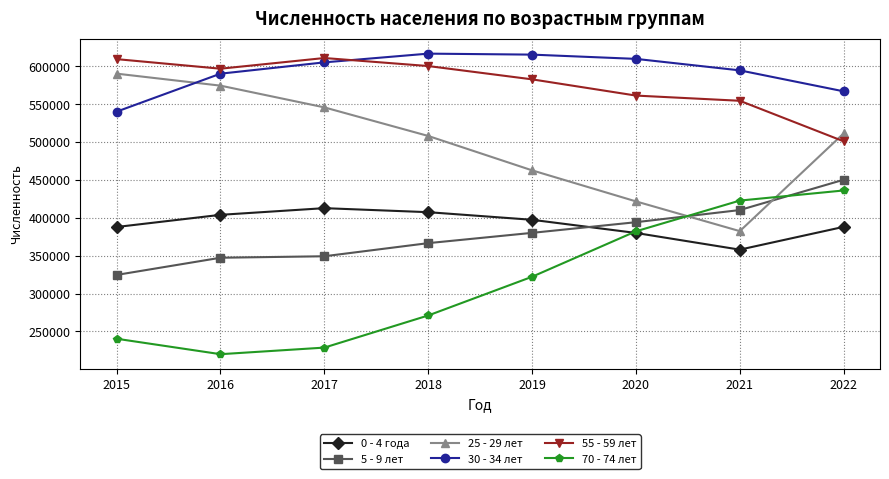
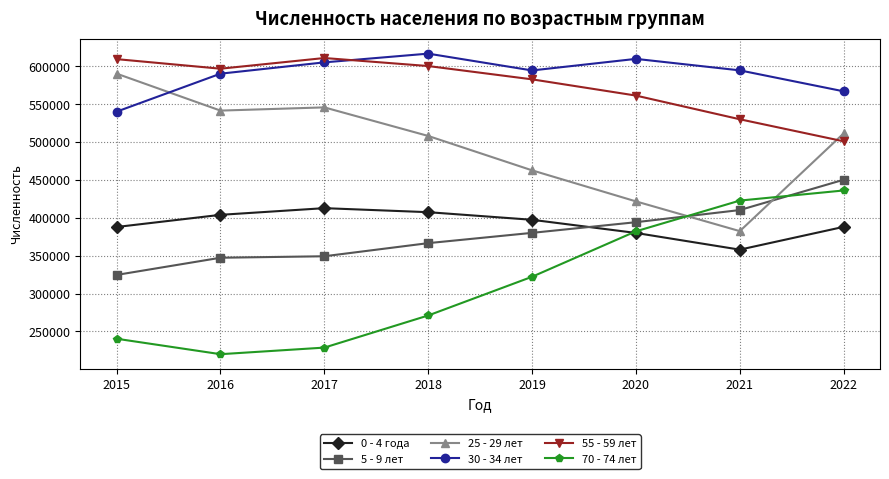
  {
    "0 - 4 года": {
      "2015": 390000,
      "2016": 400000,
      "2017": 410000,
      "2018": 410000,
      "2019": 400000,
      "2021": 360000,
      "2022": 390000
    },
    "5 - 9 лет": {
      "2015": 320000,
      "2016": 350000,
      "2017": 350000,
      "2018": 370000,
      "2019": 380000,
      "2020": 390000,
      "2021": 410000,
      "2022": 450000
    },
    "25 - 29 лет": {
      "2015": 590000,
-     "2016": 570000,
+     "2016": 540000,
      "2017": 550000,
      "2018": 510000,
      "2019": 460000,
      "2020": 420000,
      "2021": 380000,
      "2022": 510000
    },
    "30 - 34 лет": {
      "2015": 540000,
      "2016": 590000,
      "2017": 610000,
      "2018": 620000,
-     "2019": 620000,
+     "2019": 590000,
      "2020": 610000,
      "2021": 590000,
      "2022": 570000
    },
    "55 - 59 лет": {
      "2015": 610000,
      "2016": 600000,
      "2017": 610000,
      "2018": 600000,
      "2019": 580000,
      "2020": 560000,
-     "2021": 550000,
+     "2021": 530000,
      "2022": 500000
    },
    "70 - 74 лет": {
      "2015": 240000,
      "2016": 220000,
      "2017": 230000,
      "2018": 270000,
      "2019": 320000,
      "2021": 420000,
      "2022": 440000
    }
  }
